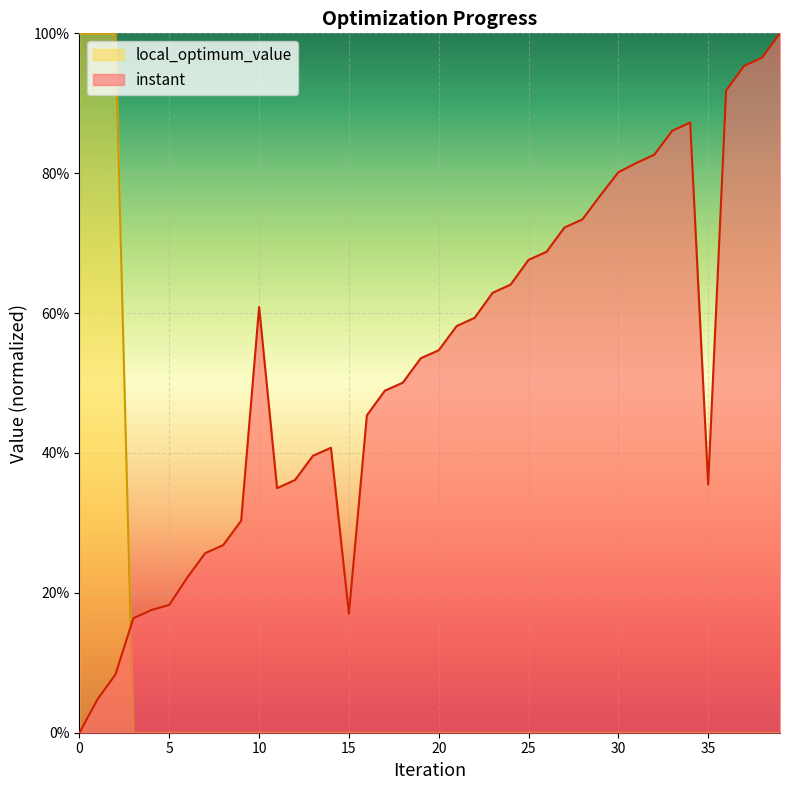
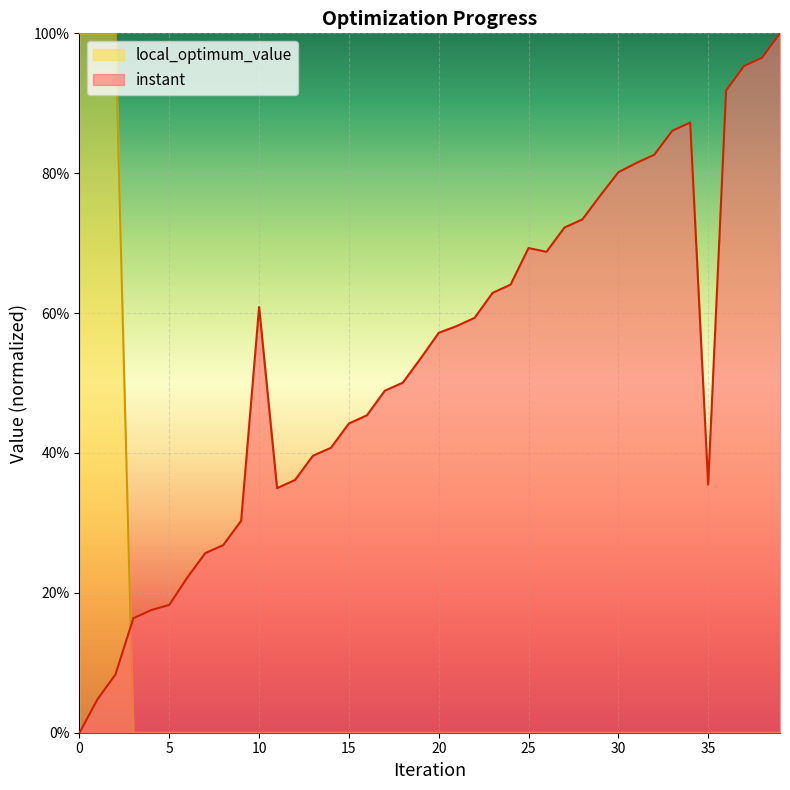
  {
    "local_optimum_value": {
      "0": "100%",
      "5": "0%",
      "10": "0%",
      "15": "0%",
      "20": "0%",
      "25": "0%",
      "30": "0%",
      "35": "0%"
    },
    "instant": {
      "0": "0%",
      "5": "18%",
      "10": "61%",
-     "15": "17%",
-     "20": "55%",
-     "25": "68%",
+     "15": "44%",
+     "20": "57%",
+     "25": "69%",
      "30": "80%",
      "35": "35%"
    }
  }
